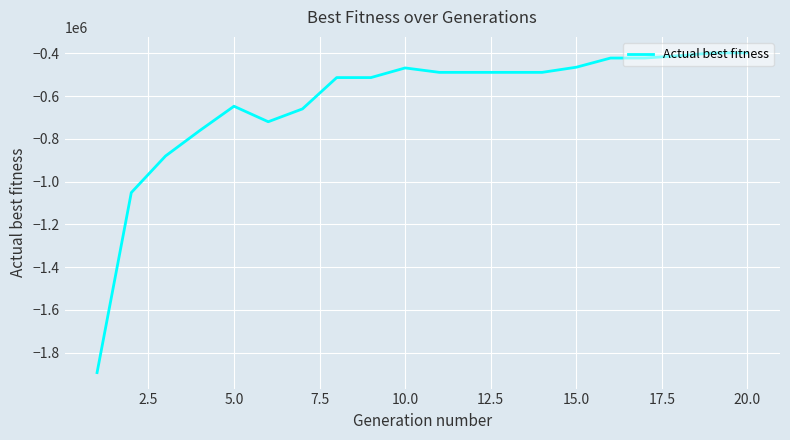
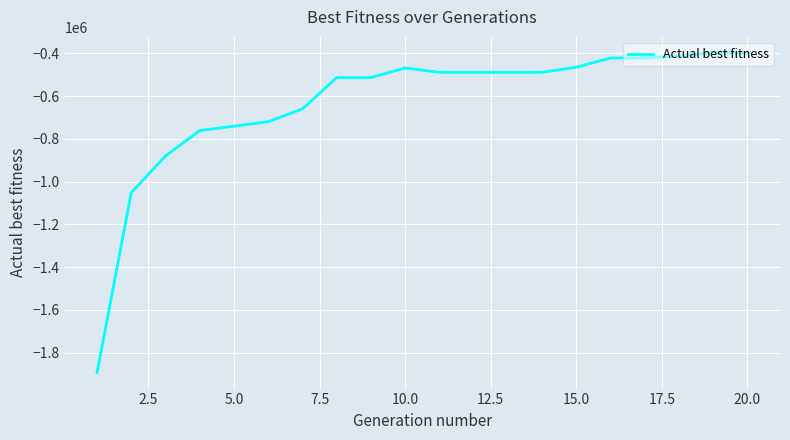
  {
-   "5.0": -650000,
+   "5.0": -740000,
    "10.0": -470000,
    "15.0": -470000
  }
